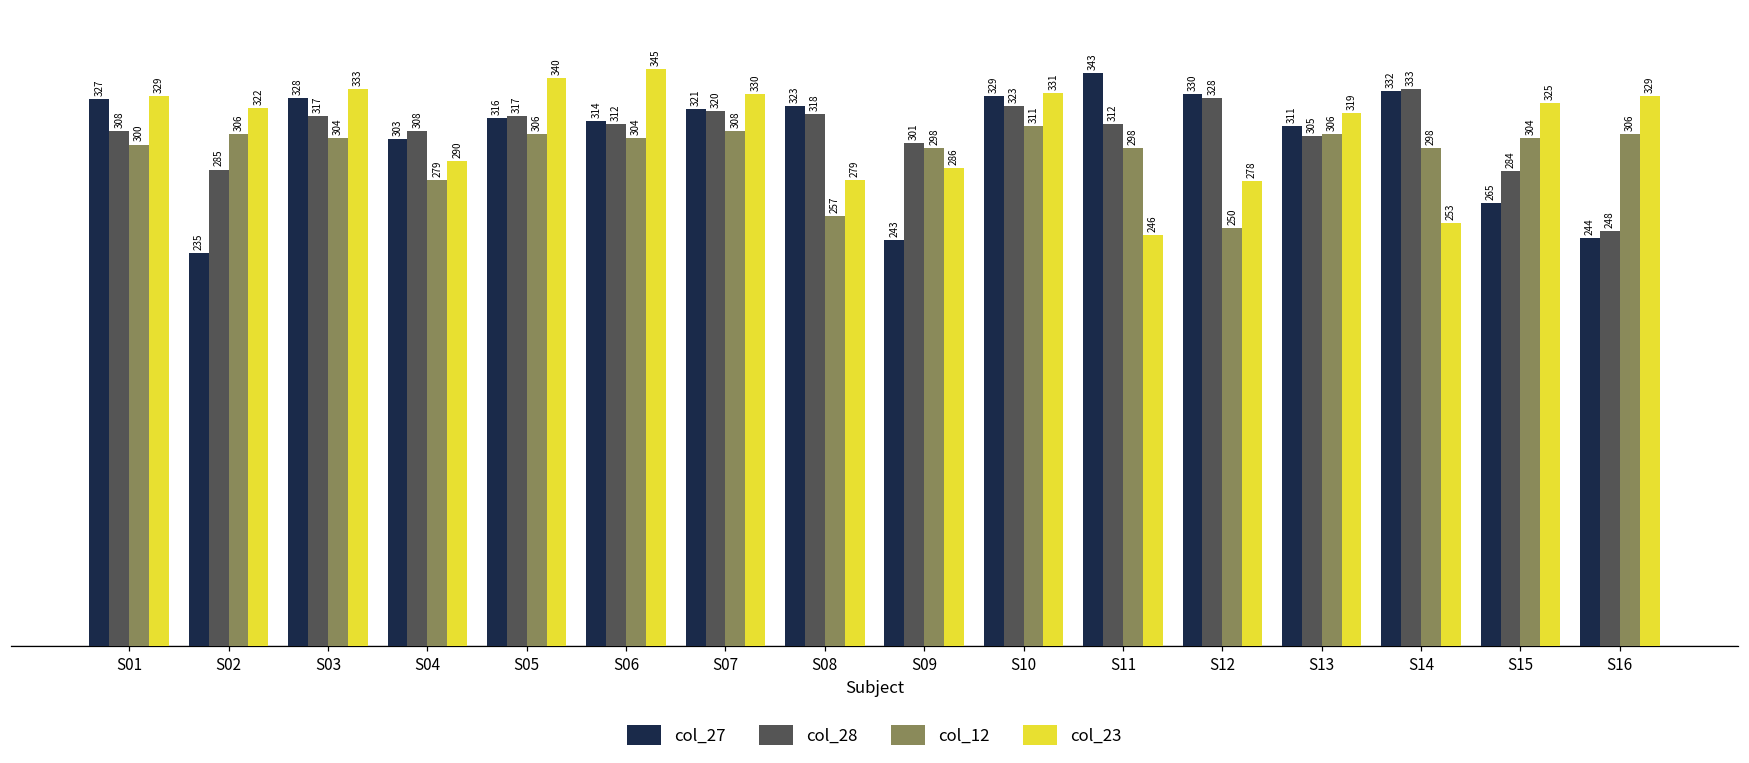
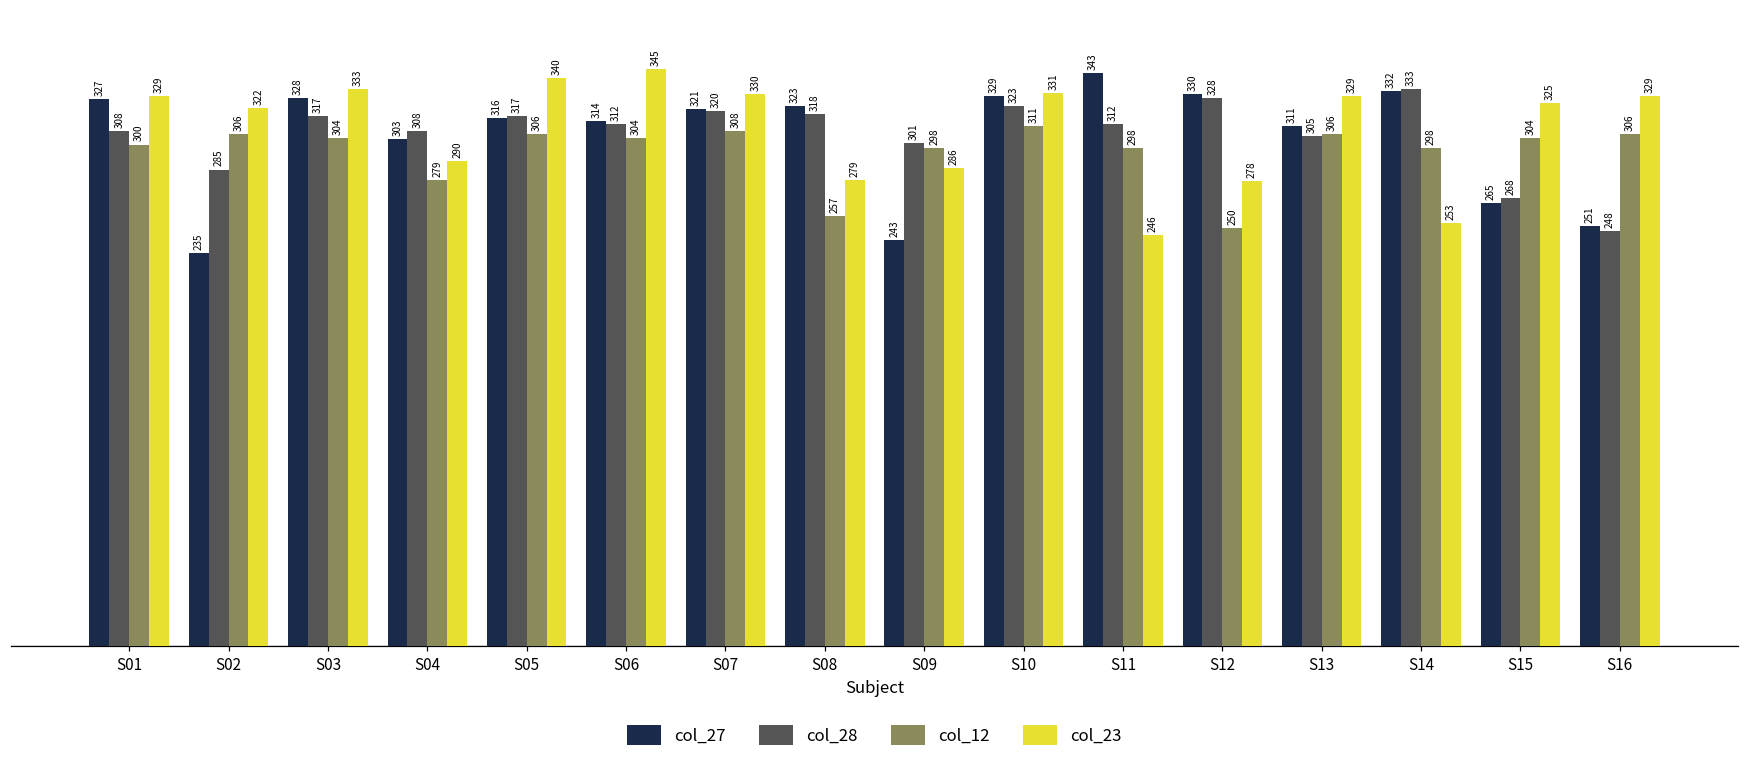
  {
    "col_27": {
      "S01": 327,
      "S02": 235,
      "S03": 328,
      "S04": 303,
      "S05": 316,
      "S06": 314,
      "S07": 321,
      "S08": 323,
      "S09": 243,
      "S10": 329,
      "S11": 343,
      "S12": 330,
      "S13": 311,
      "S14": 332,
      "S15": 265,
-     "S16": 244
+     "S16": 251
    },
    "col_28": {
      "S01": 308,
      "S02": 285,
      "S03": 317,
      "S04": 308,
      "S05": 317,
      "S06": 312,
      "S07": 320,
      "S08": 318,
      "S09": 301,
      "S10": 323,
      "S11": 312,
      "S12": 328,
      "S13": 305,
      "S14": 333,
-     "S15": 284,
+     "S15": 268,
      "S16": 248
    },
    "col_12": {
      "S01": 300,
      "S02": 306,
      "S03": 304,
      "S04": 279,
      "S05": 306,
      "S06": 304,
      "S07": 308,
      "S08": 257,
      "S09": 298,
      "S10": 311,
      "S11": 298,
      "S12": 250,
      "S13": 306,
      "S14": 298,
      "S15": 304,
      "S16": 306
    },
    "col_23": {
      "S01": 329,
      "S02": 322,
      "S03": 333,
      "S04": 290,
      "S05": 340,
      "S06": 345,
      "S07": 330,
      "S08": 279,
      "S09": 286,
      "S10": 331,
      "S11": 246,
      "S12": 278,
-     "S13": 319,
+     "S13": 329,
      "S14": 253,
      "S15": 325,
      "S16": 329
    }
  }
